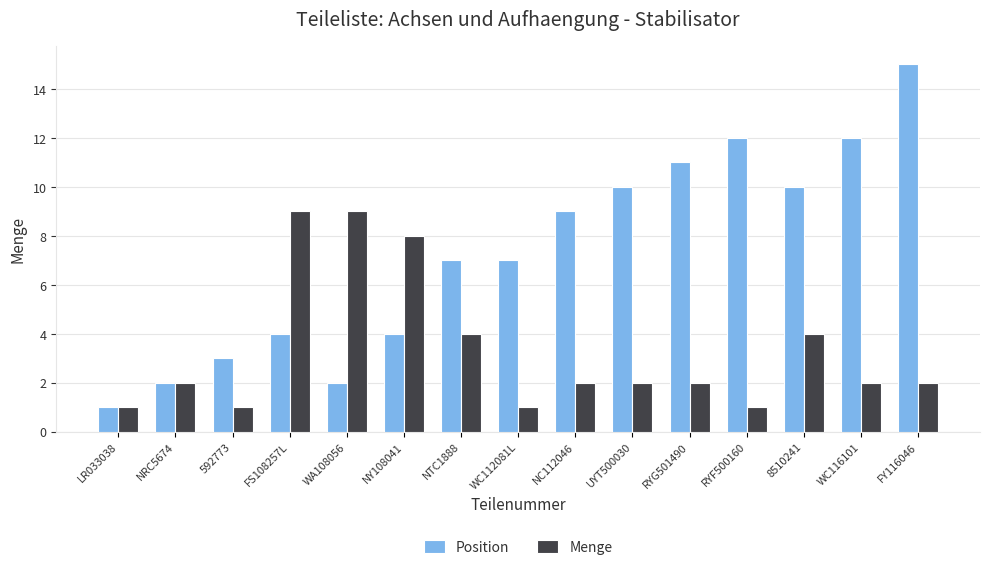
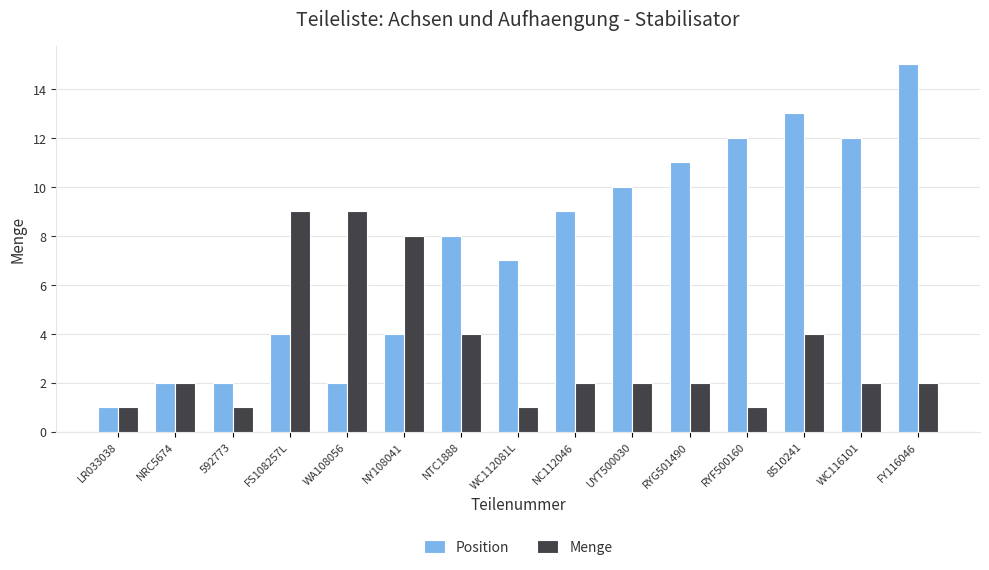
  {
    "Position": {
      "LR033038": 1,
      "NRC5674": 2,
-     "592773": 3,
+     "592773": 2,
      "FS108257L": 4,
      "WA108056": 2,
      "NY108041": 4,
-     "NTC1888": 7,
+     "NTC1888": 8,
      "WC112081L": 7,
      "NC112046": 9,
      "UYT500030": 10,
      "RYG501490": 11,
      "RYF500160": 12,
-     "8510241": 10,
+     "8510241": 13,
      "WC116101": 12,
      "FY116046": 15
    },
    "Menge": {
      "LR033038": 1,
      "NRC5674": 2,
      "592773": 1,
      "FS108257L": 9,
      "WA108056": 9,
      "NY108041": 8,
      "NTC1888": 4,
      "WC112081L": 1,
      "NC112046": 2,
      "UYT500030": 2,
      "RYG501490": 2,
      "RYF500160": 1,
      "8510241": 4,
      "WC116101": 2,
      "FY116046": 2
    }
  }
